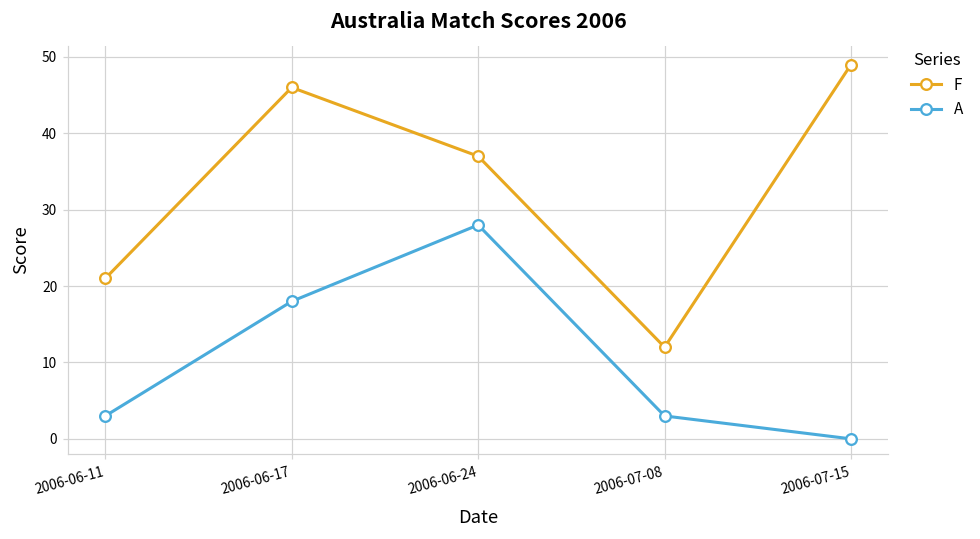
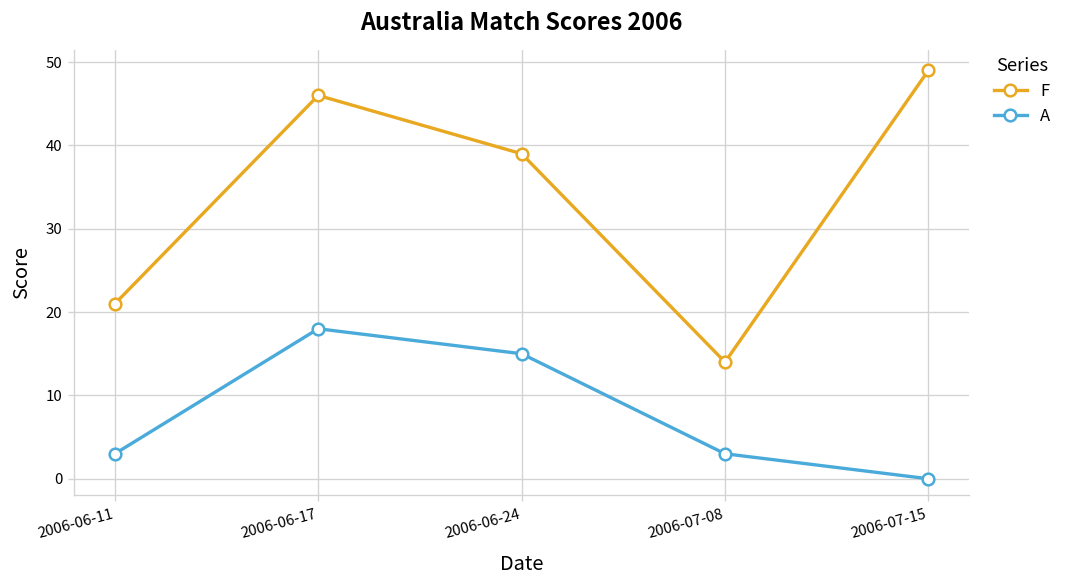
  {
    "F": {
      "2006-06-11": 21,
      "2006-06-17": 46,
-     "2006-06-24": 37,
-     "2006-07-08": 12,
+     "2006-06-24": 39,
+     "2006-07-08": 14,
      "2006-07-15": 49
    },
    "A": {
      "2006-06-11": 3,
      "2006-06-17": 18,
-     "2006-06-24": 28,
+     "2006-06-24": 15,
      "2006-07-08": 3,
      "2006-07-15": 0
    }
  }
